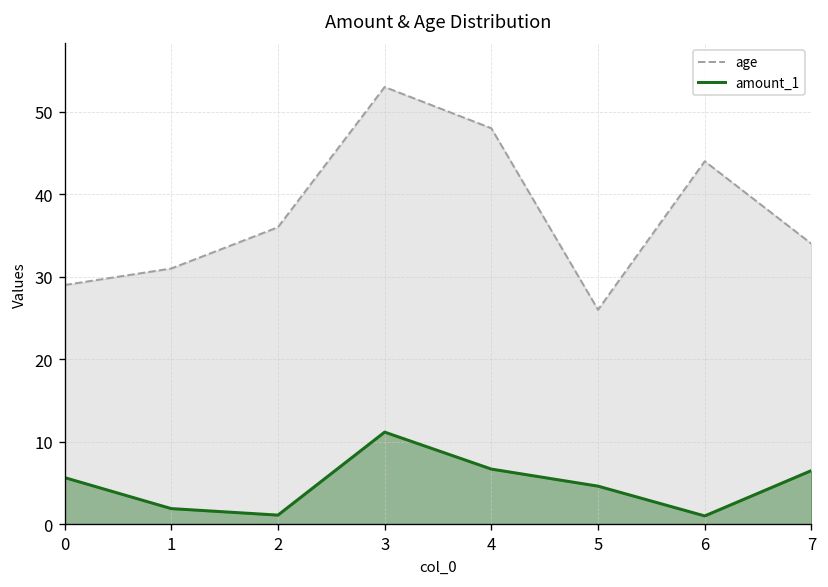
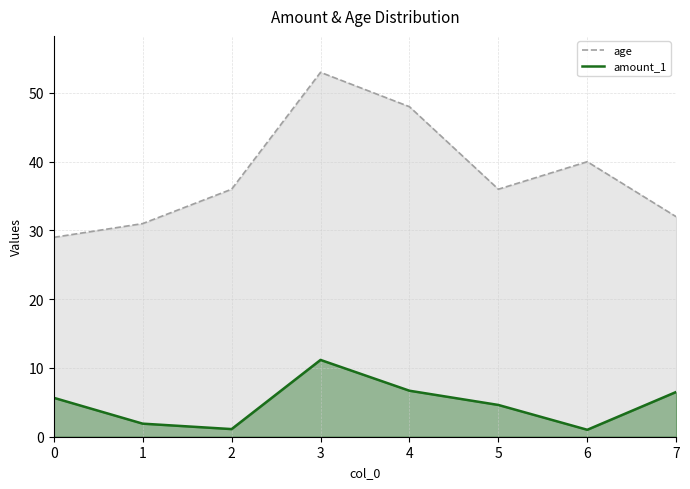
  {
    "age": {
      "0": 29,
      "1": 31,
      "2": 36,
      "3": 53,
      "4": 48,
-     "5": 26,
-     "6": 44,
-     "7": 34
+     "5": 36,
+     "6": 40,
+     "7": 32
    },
    "amount_1": {
      "0": 6,
      "1": 2,
      "2": 1,
      "3": 11,
      "4": 7,
      "5": 5,
      "6": 1,
      "7": 7
    }
  }
